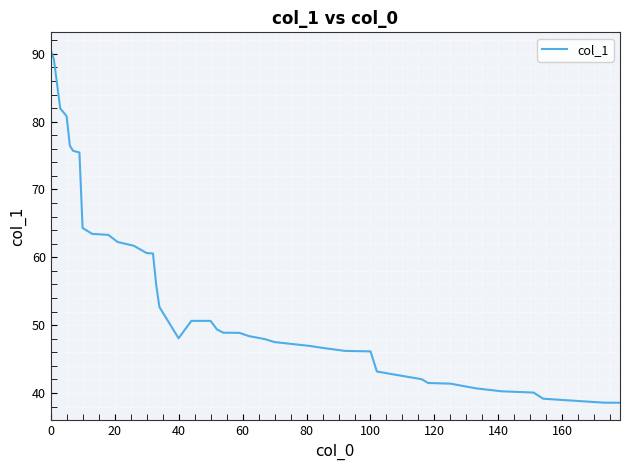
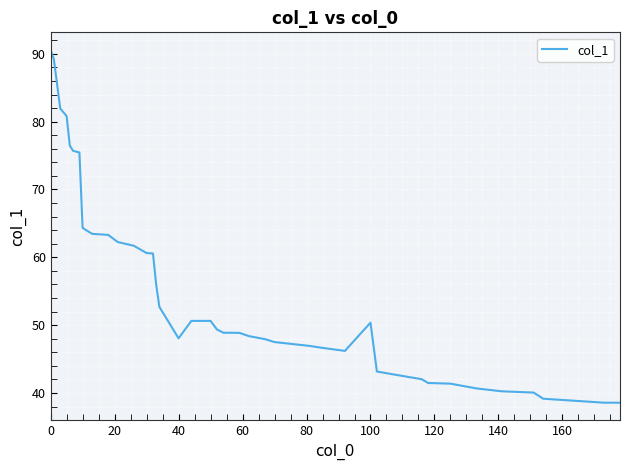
  {
    "0": 91,
    "40": 48,
-   "100": 46
+   "100": 50
  }
